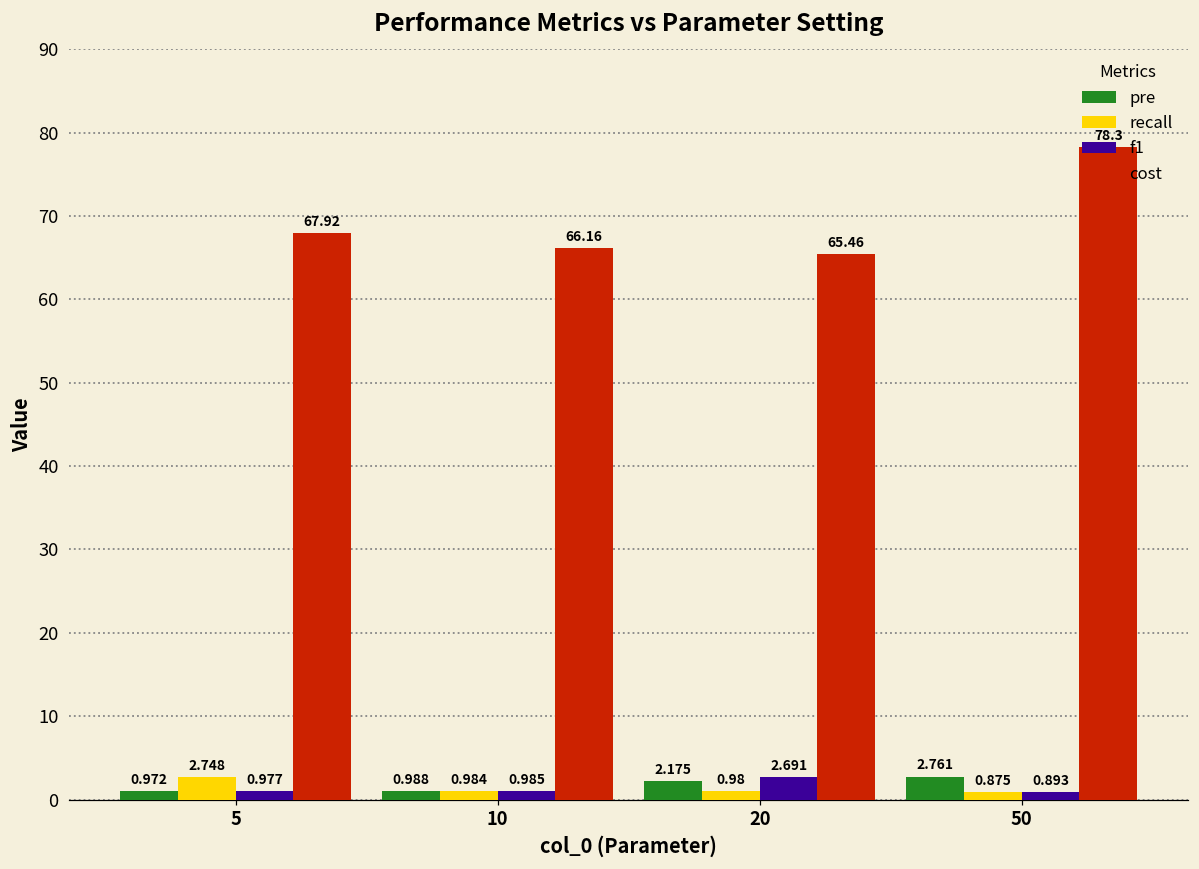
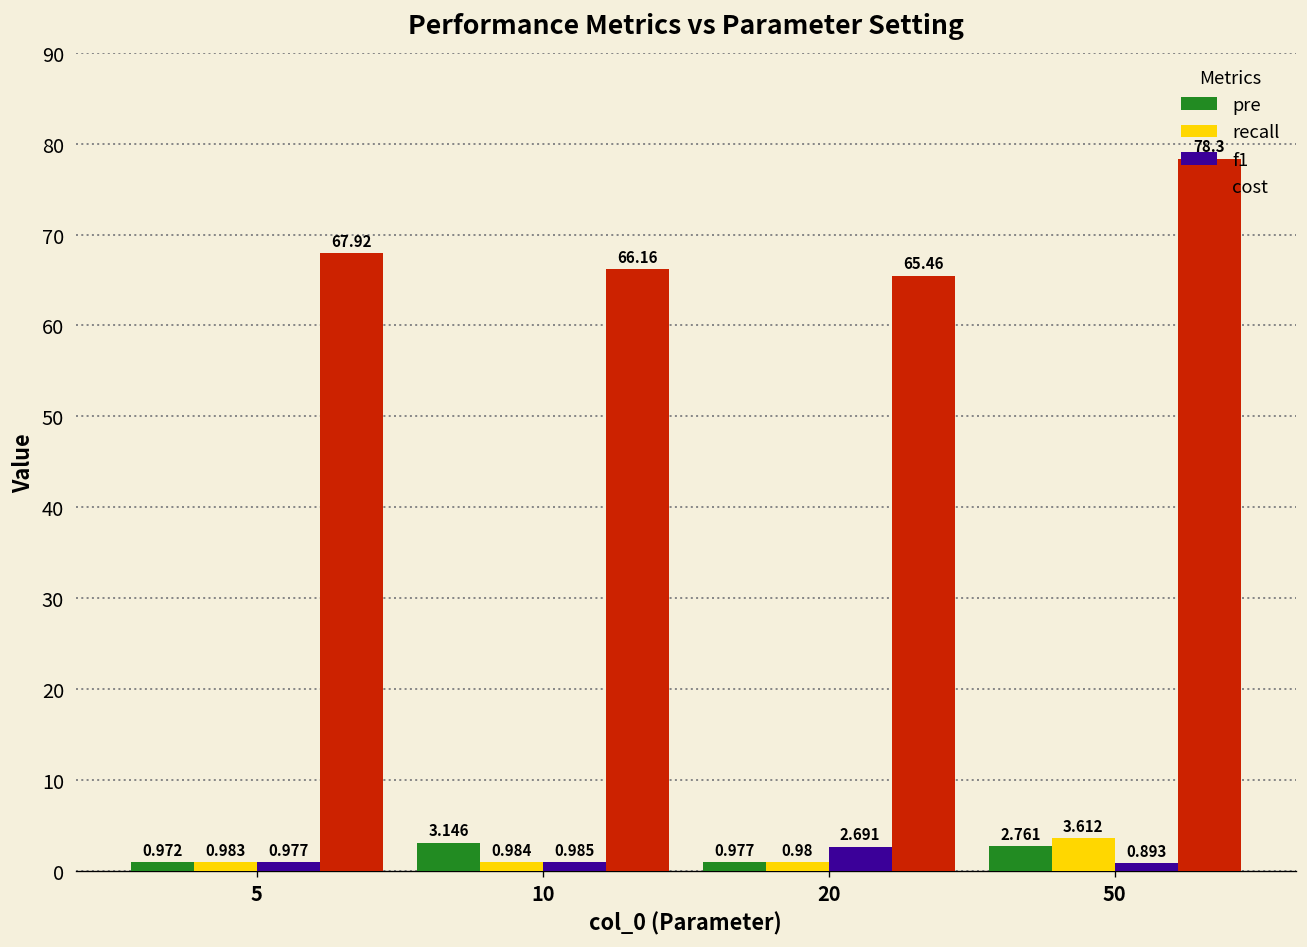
  {
    "pre": {
      "5": 0.972,
-     "10": 0.988,
-     "20": 2.175,
+     "10": 3.146,
+     "20": 0.977,
      "50": 2.761
    },
    "recall": {
-     "5": 2.748,
+     "5": 0.983,
      "10": 0.984,
      "20": 0.98,
-     "50": 0.875
+     "50": 3.612
    },
    "f1": {
      "5": 0.977,
      "10": 0.985,
      "20": 2.691,
      "50": 0.893
    },
    "cost": {
      "5": 67.92,
      "10": 66.16,
      "20": 65.46,
      "50": 78.3
    }
  }
